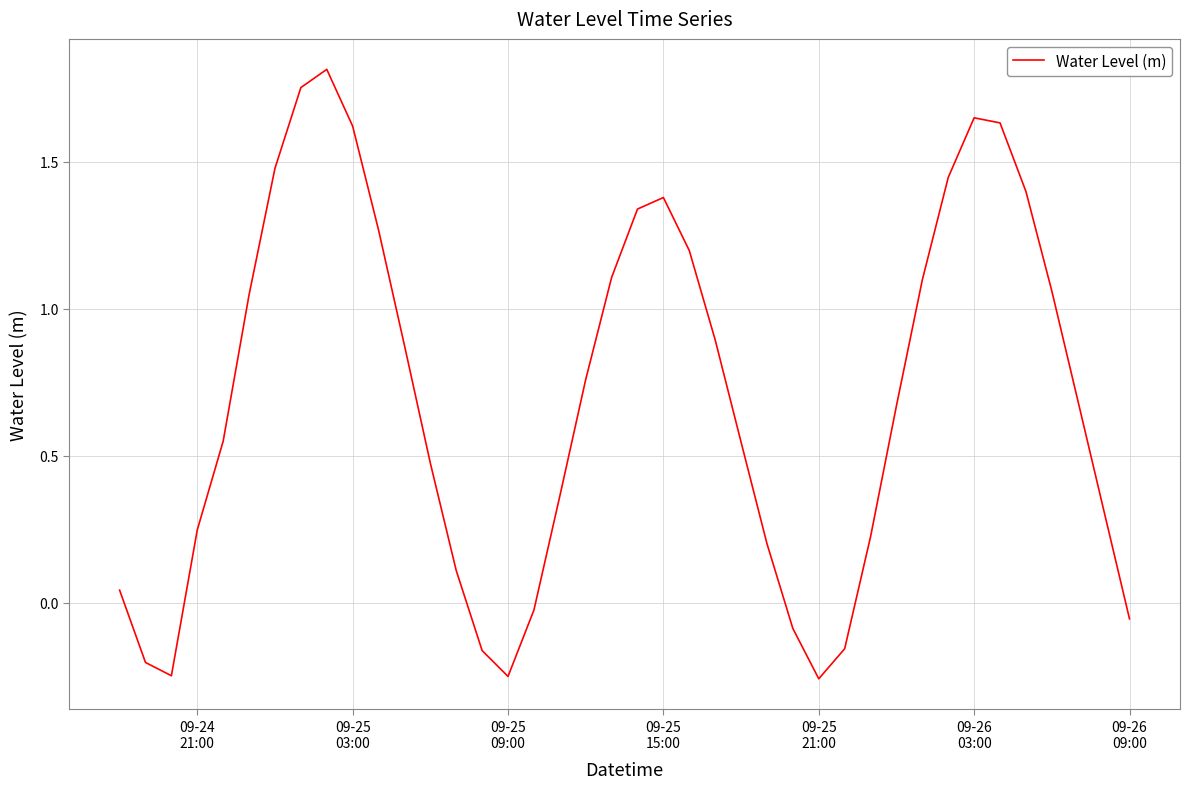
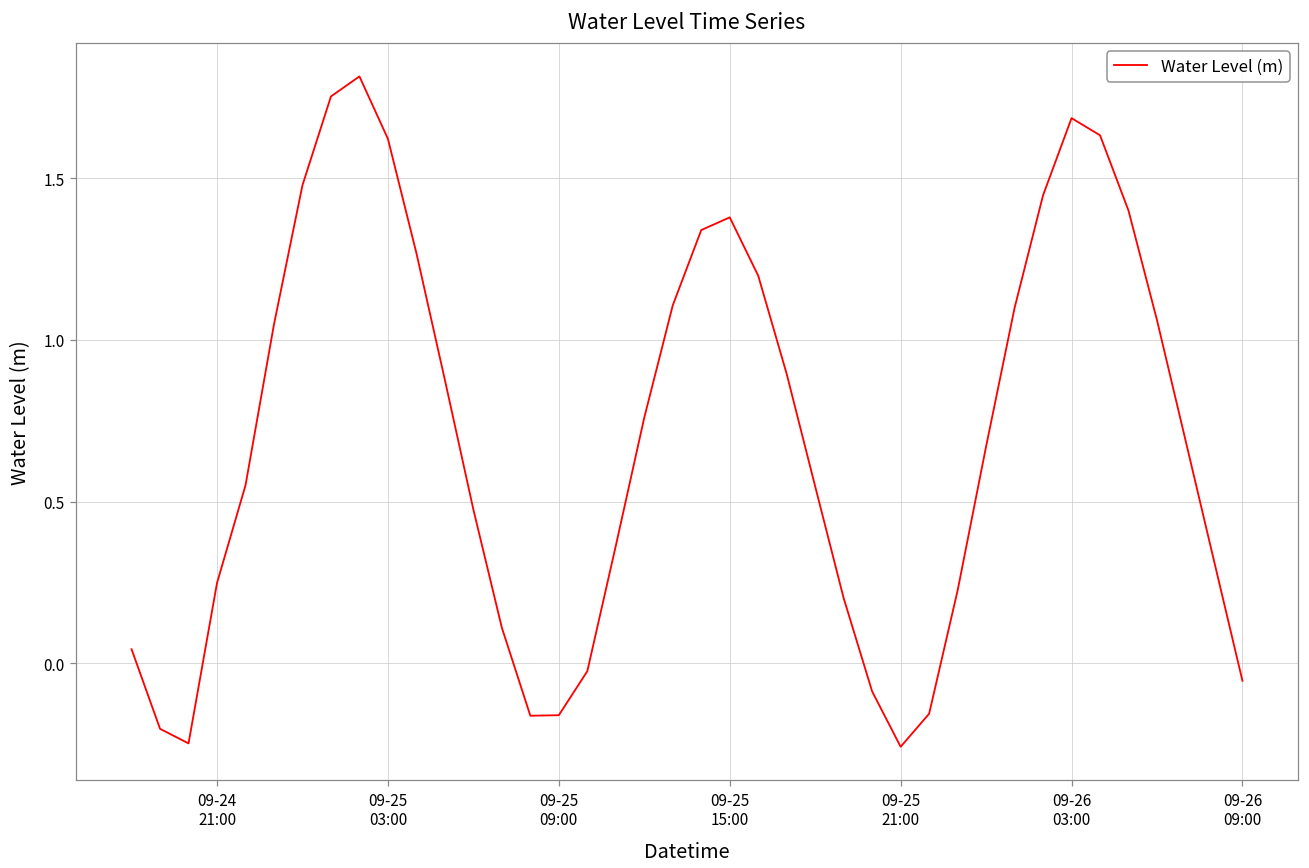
  {
    "09-24 21:00": 0.25,
    "09-25 03:00": 1.62,
-   "09-25 09:00": -0.25,
+   "09-25 09:00": -0.16,
    "09-25 15:00": 1.38,
    "09-25 21:00": -0.26,
-   "09-26 03:00": 1.65,
+   "09-26 03:00": 1.69,
    "09-26 09:00": -0.05
  }
